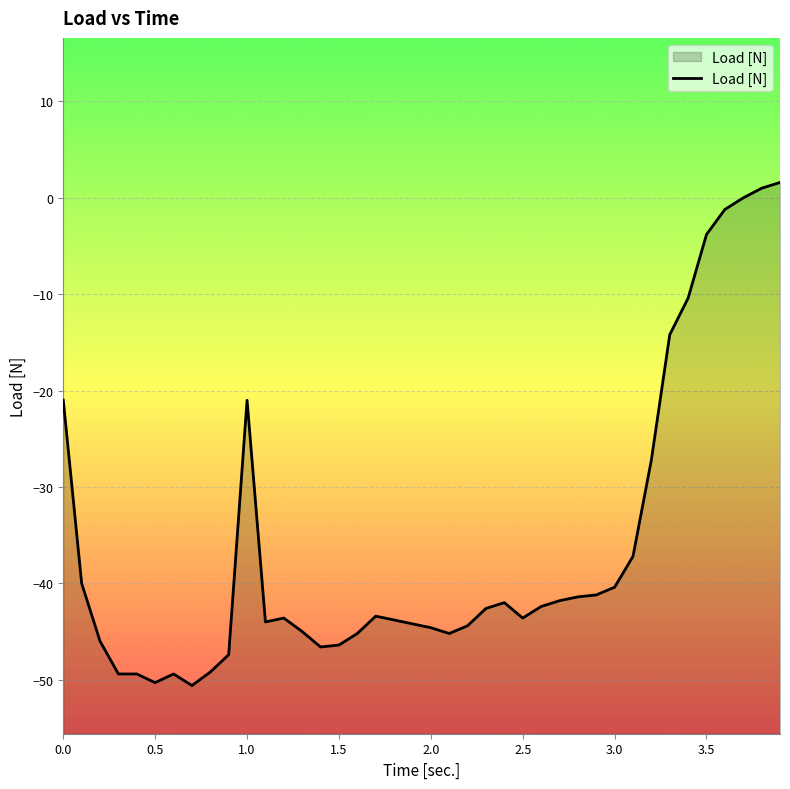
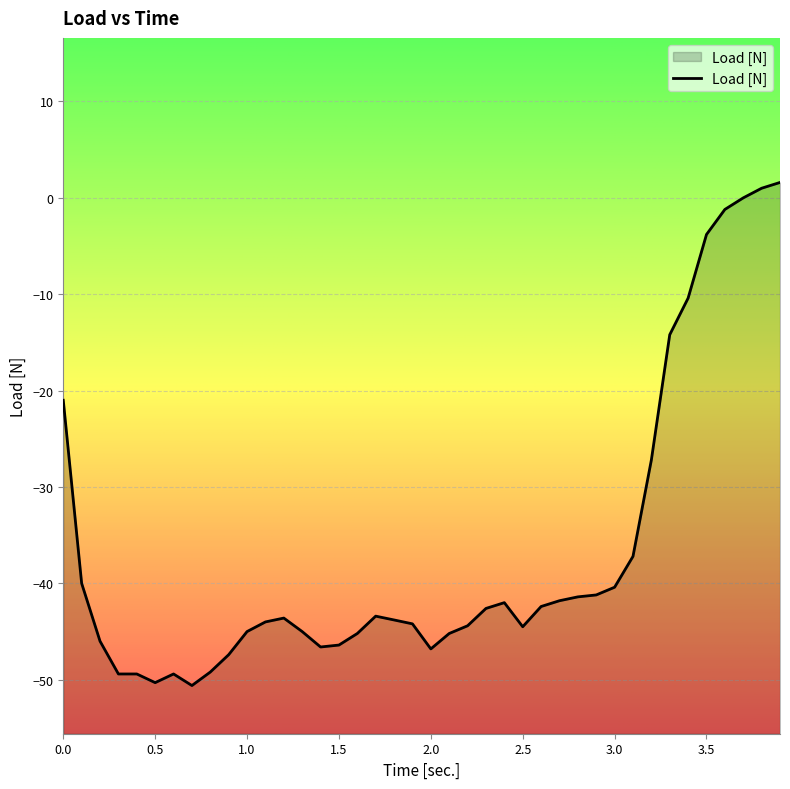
  {
    "0.0": -21,
    "0.5": -50,
-   "1.0": -21,
+   "1.0": -45,
    "1.5": -46,
-   "2.0": -45,
-   "2.5": -44,
+   "2.0": -47,
+   "2.5": -45,
    "3.0": -40,
    "3.5": -4
  }
